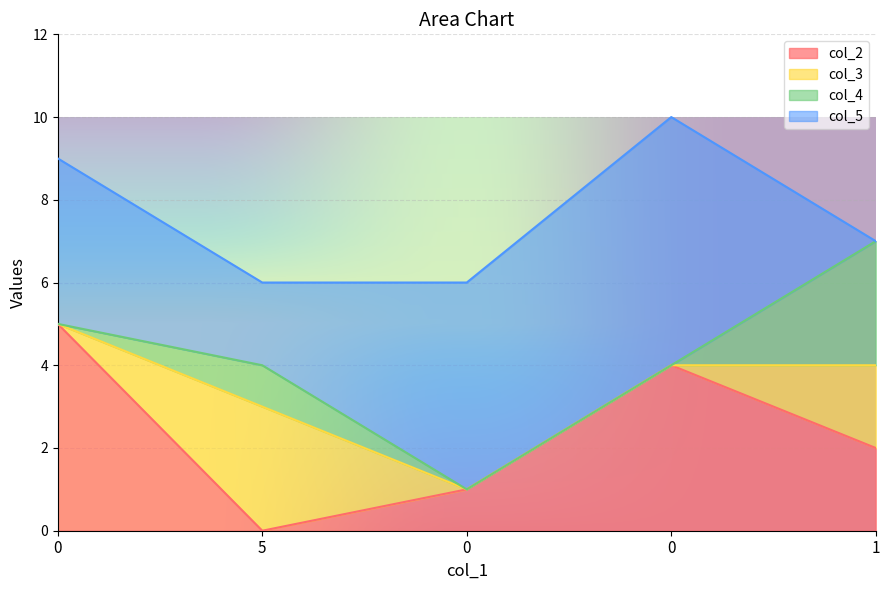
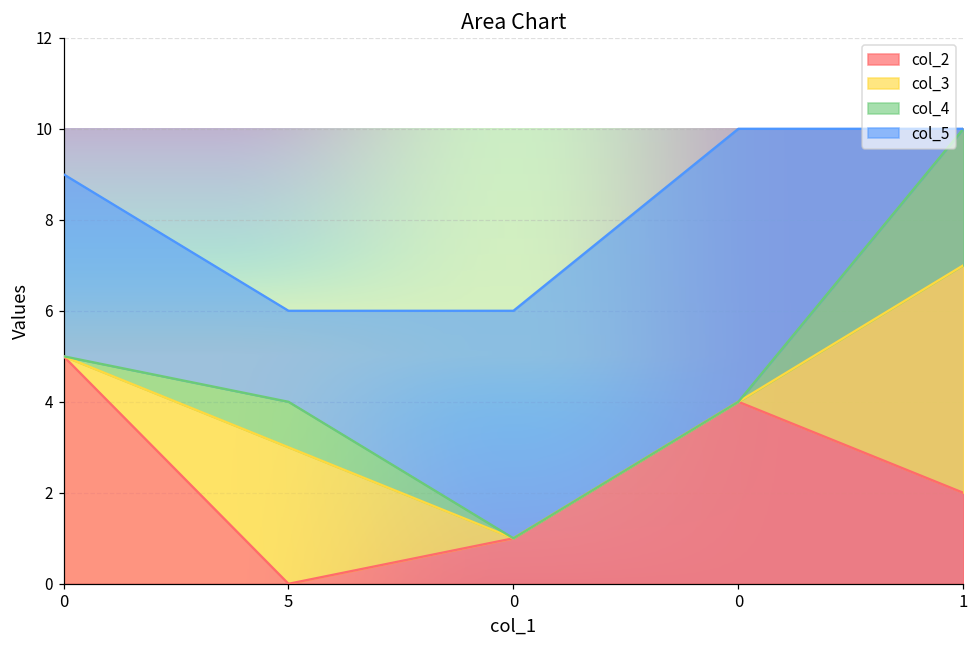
  {
    "col_2": {
      "5": 0,
      "1": 2
    },
    "col_3": {
      "5": 3,
-     "1": 2
+     "1": 5
    },
    "col_4": {
      "5": 1
    },
    "col_5": {
      "5": 2
    }
  }
